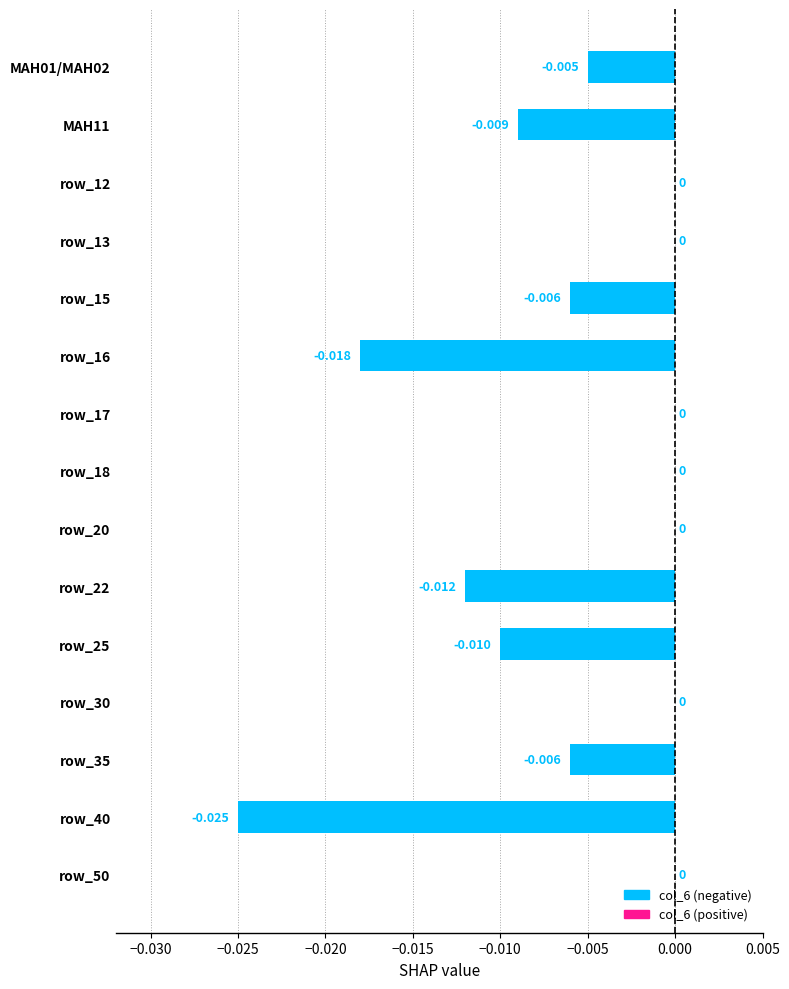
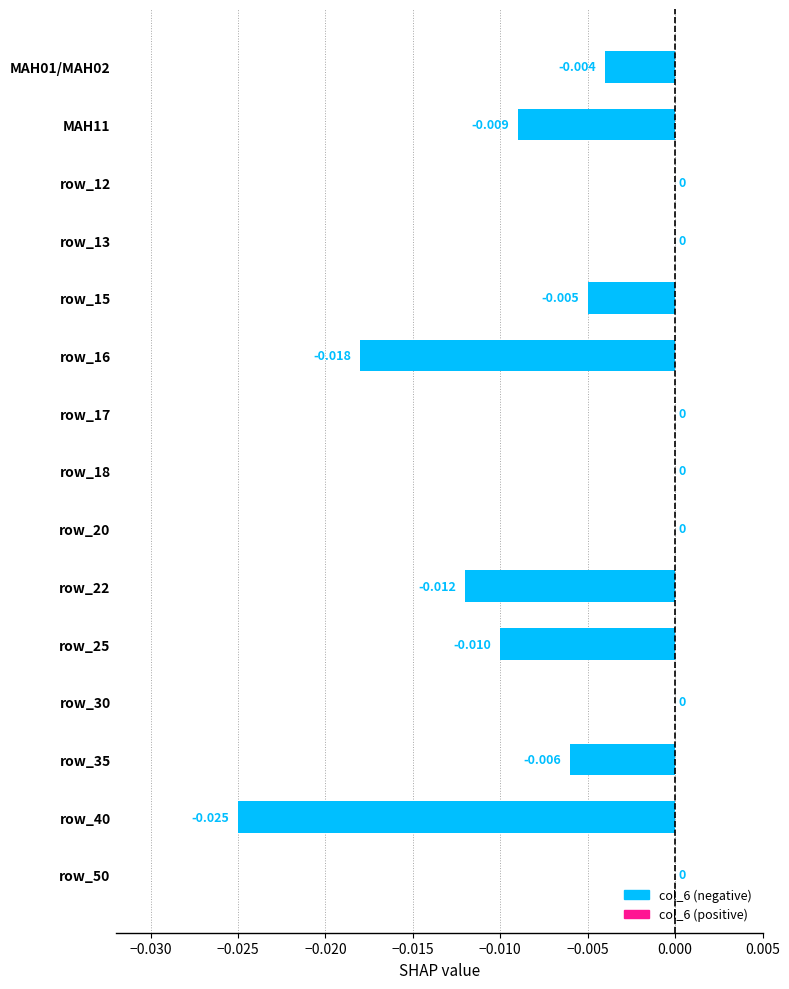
  {
-   "MAH01/MAH02": -0.005,
+   "MAH01/MAH02": -0.004,
    "MAH11": -0.009,
    "row_12": 0,
    "row_13": 0,
-   "row_15": -0.006,
+   "row_15": -0.005,
    "row_16": -0.018,
    "row_17": 0,
    "row_18": 0,
    "row_20": 0,
    "row_22": -0.012,
    "row_25": -0.010,
    "row_30": 0,
    "row_35": -0.006,
    "row_40": -0.025,
    "row_50": 0
  }
